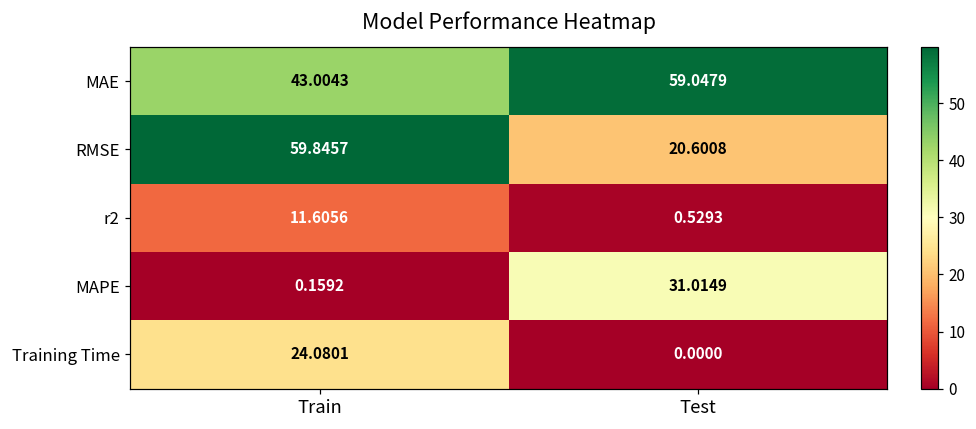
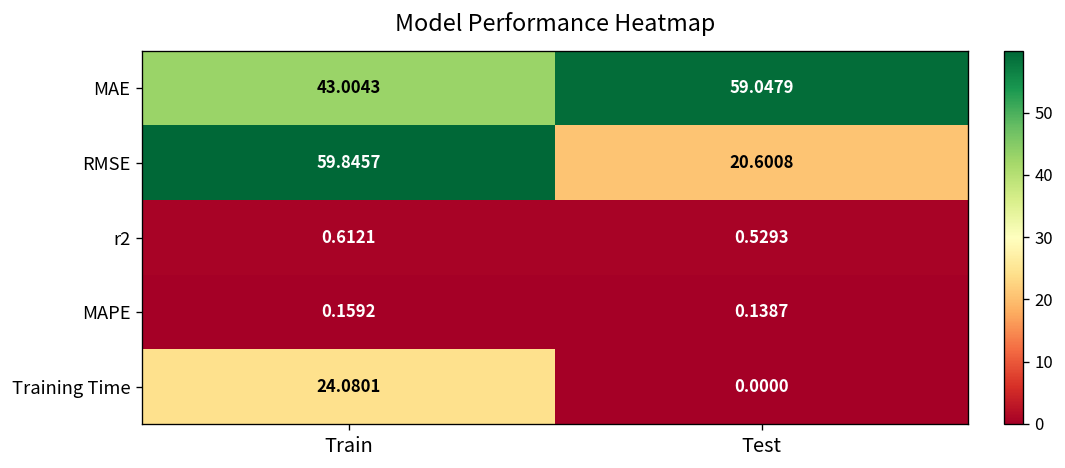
  {
    "MAE": {
      "Train": 43.0043,
      "Test": 59.0479
    },
    "RMSE": {
      "Train": 59.8457,
      "Test": 20.6008
    },
    "r2": {
-     "Train": 11.6056,
+     "Train": 0.6121,
      "Test": 0.5293
    },
    "MAPE": {
      "Train": 0.1592,
-     "Test": 31.0149
+     "Test": 0.1387
    },
    "Training Time": {
      "Train": 24.0801,
      "Test": 0.0000
    }
  }
